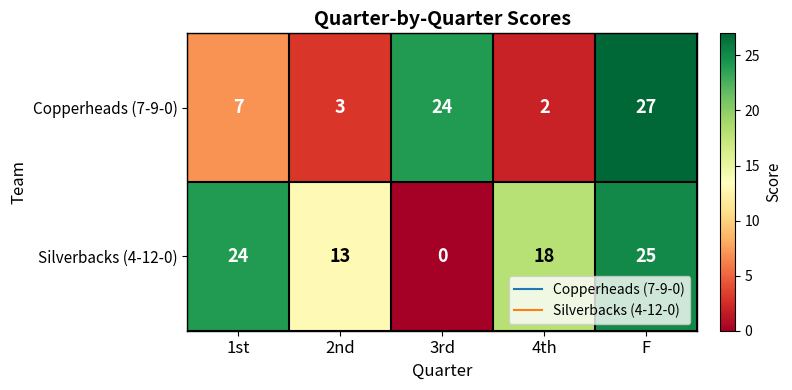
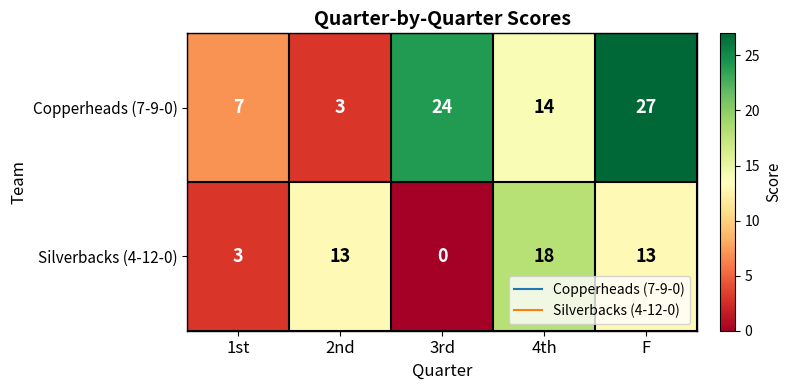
  {
    "Copperheads (7-9-0)": {
      "1st": 7,
      "2nd": 3,
      "3rd": 24,
-     "4th": 2,
+     "4th": 14,
      "F": 27
    },
    "Silverbacks (4-12-0)": {
-     "1st": 24,
+     "1st": 3,
      "2nd": 13,
      "3rd": 0,
      "4th": 18,
-     "F": 25
+     "F": 13
    }
  }
